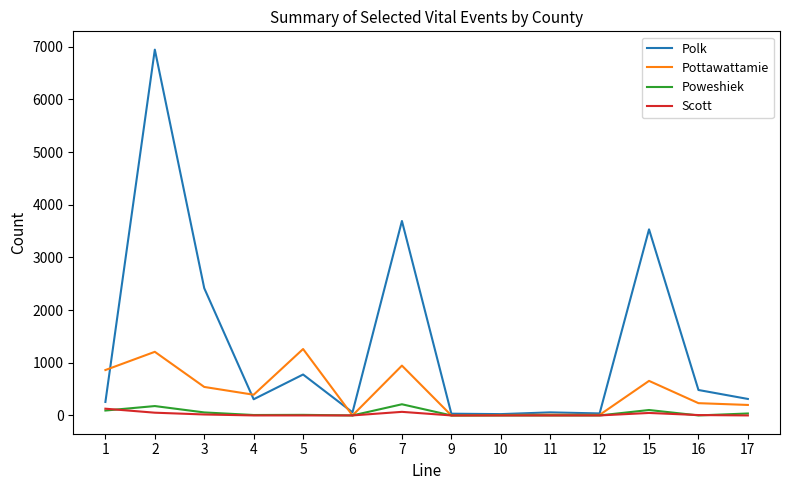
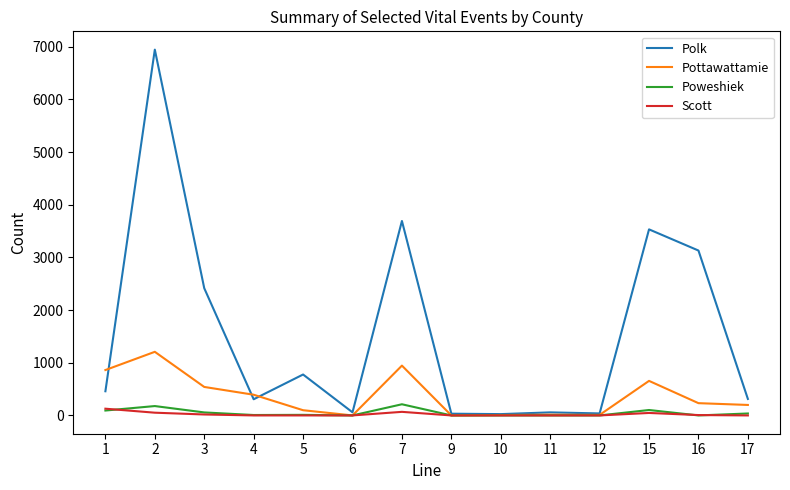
  {
    "Polk": {
-     "1": 300,
+     "1": 500,
      "2": 6900,
      "3": 2400,
      "4": 300,
      "5": 800,
      "6": 100,
      "7": 3700,
      "15": 3500,
-     "16": 500,
+     "16": 3100,
      "17": 300
    },
    "Pottawattamie": {
      "1": 900,
      "2": 1200,
      "3": 500,
      "4": 400,
-     "5": 1300,
+     "5": 100,
      "7": 900,
      "15": 700,
      "16": 200,
      "17": 200
    },
    "Poweshiek": {
      "2": 200,
      "7": 200,
      "15": 100
    },
    "Scott": {
      "2": 100,
      "7": 100,
      "15": 0
    }
  }
